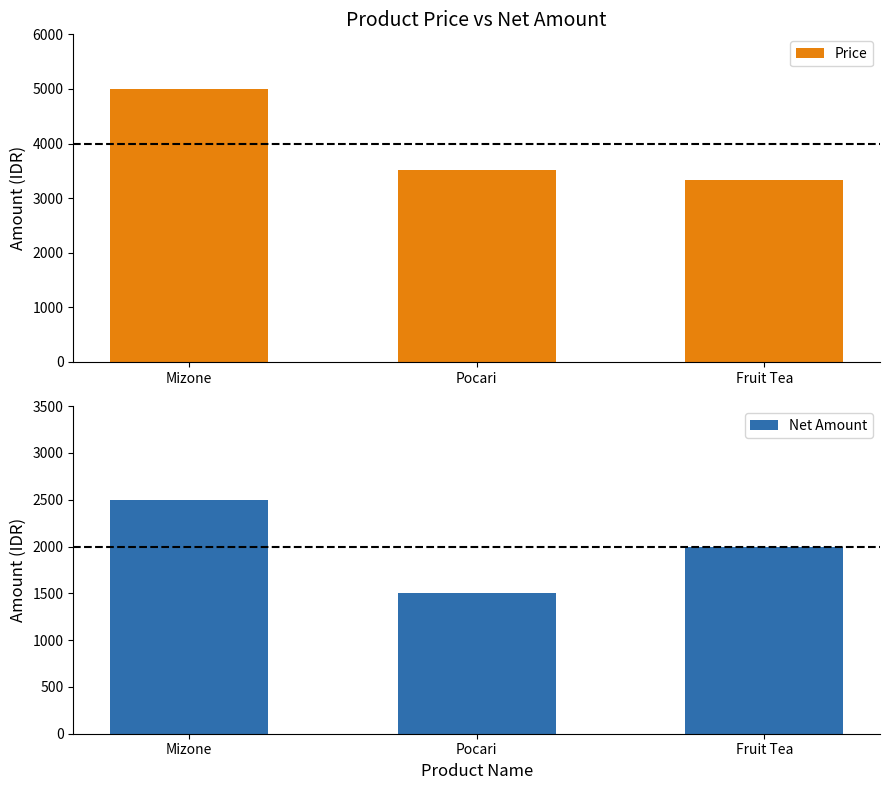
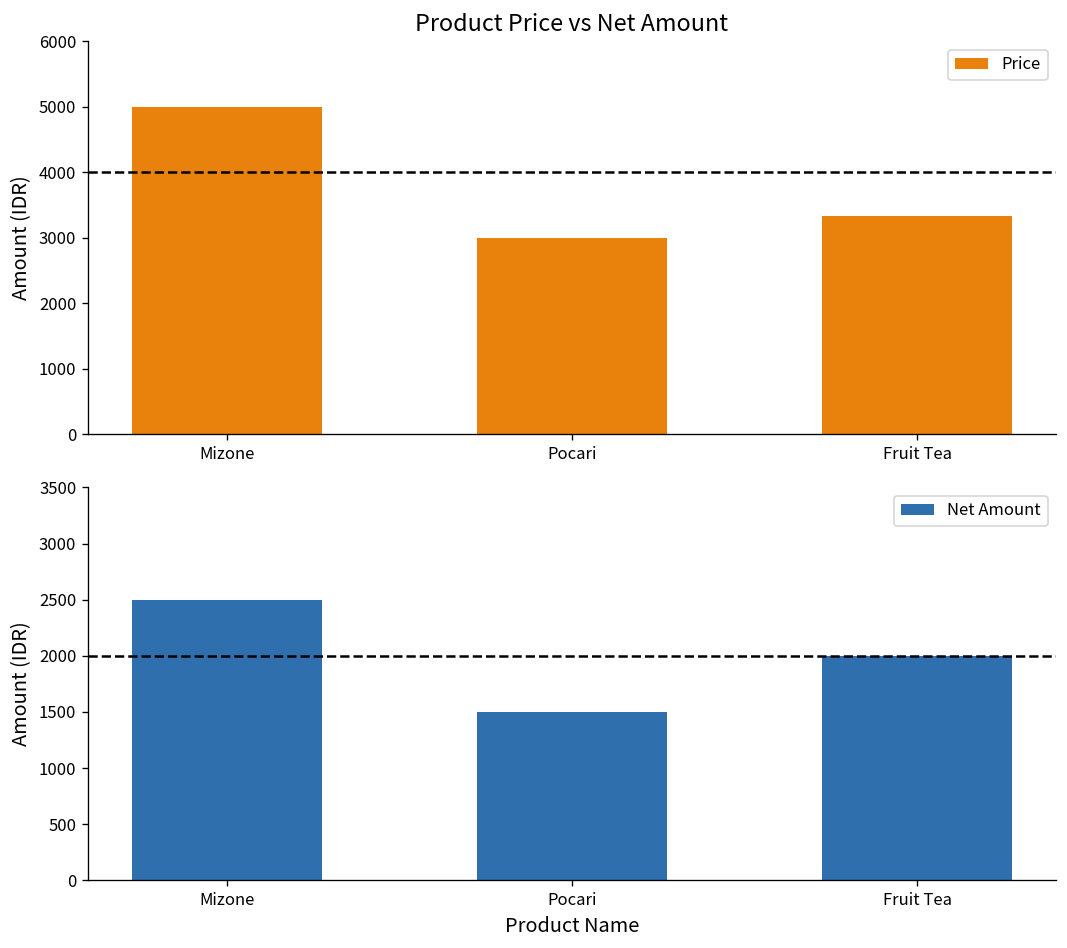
  {
    "Product Price vs Net Amount": {
      "Mizone": 5000,
-     "Pocari": 3500,
+     "Pocari": 3000,
      "Fruit Tea": 3300
    }
  }
